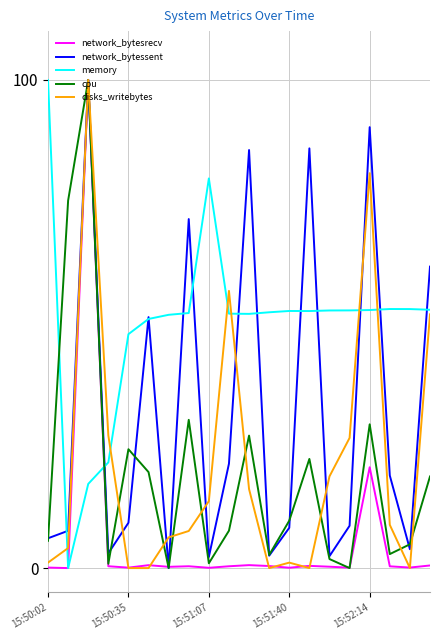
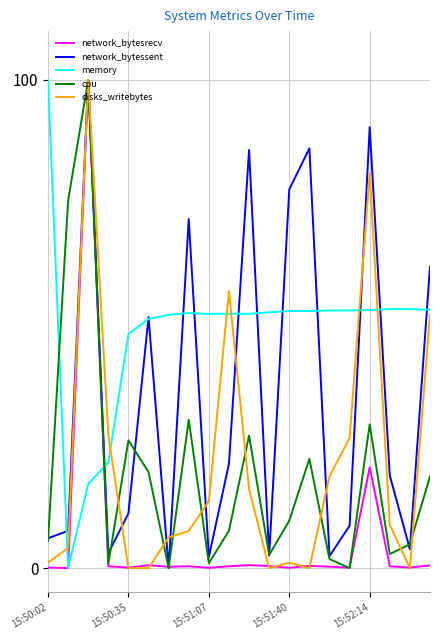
  {
    "network_bytesrecv": {
      "15:50:02": 0,
      "15:51:07": 0,
      "15:51:40": 0,
      "15:52:14": 21
    },
    "network_bytessent": {
-     "15:50:35": 9,
+     "15:50:35": 11,
      "15:51:07": 2,
-     "15:51:40": 8,
+     "15:51:40": 78,
      "15:52:14": 90
    },
    "memory": {
      "15:50:02": 100,
      "15:50:35": 48,
-     "15:51:07": 80,
+     "15:51:07": 52,
      "15:51:40": 53,
      "15:52:14": 53
    },
    "cpu": {
-     "15:50:35": 24,
+     "15:50:35": 26,
      "15:51:07": 1,
      "15:51:40": 10,
      "15:52:14": 29
    },
    "disks_writebytes": {
      "15:50:02": 1,
      "15:51:07": 14,
      "15:51:40": 1,
      "15:52:14": 81
    }
  }
